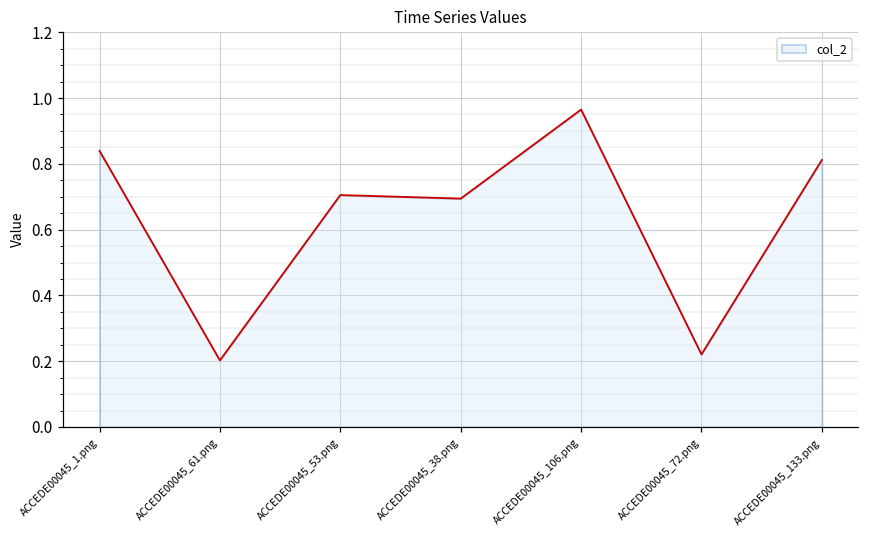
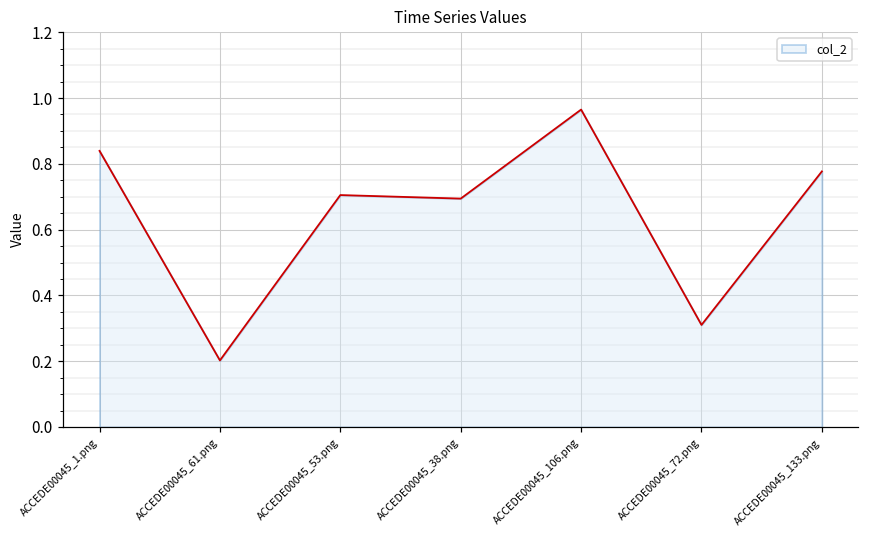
  {
    "ACCEDE00045_1.png": 0.84,
    "ACCEDE00045_61.png": 0.20,
    "ACCEDE00045_53.png": 0.71,
    "ACCEDE00045_38.png": 0.69,
    "ACCEDE00045_106.png": 0.96,
-   "ACCEDE00045_72.png": 0.22,
-   "ACCEDE00045_133.png": 0.81
+   "ACCEDE00045_72.png": 0.31,
+   "ACCEDE00045_133.png": 0.78
  }
